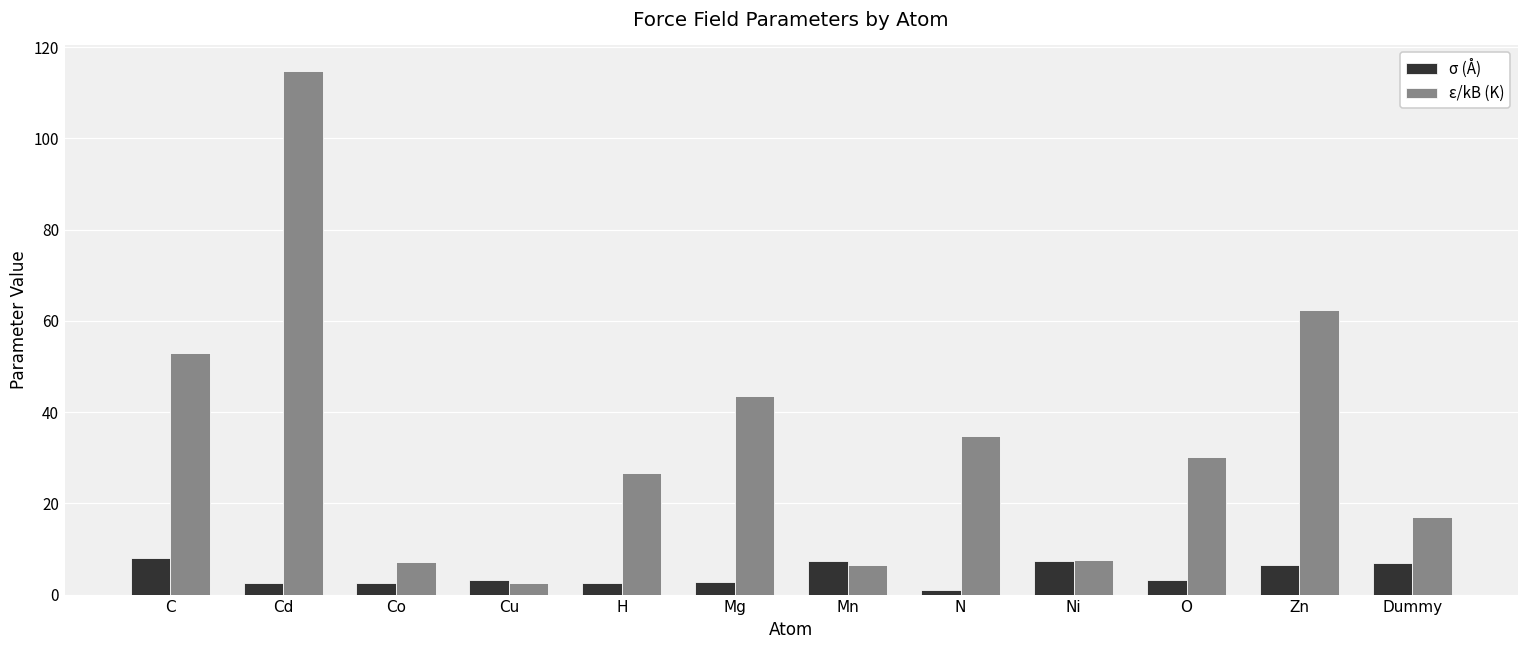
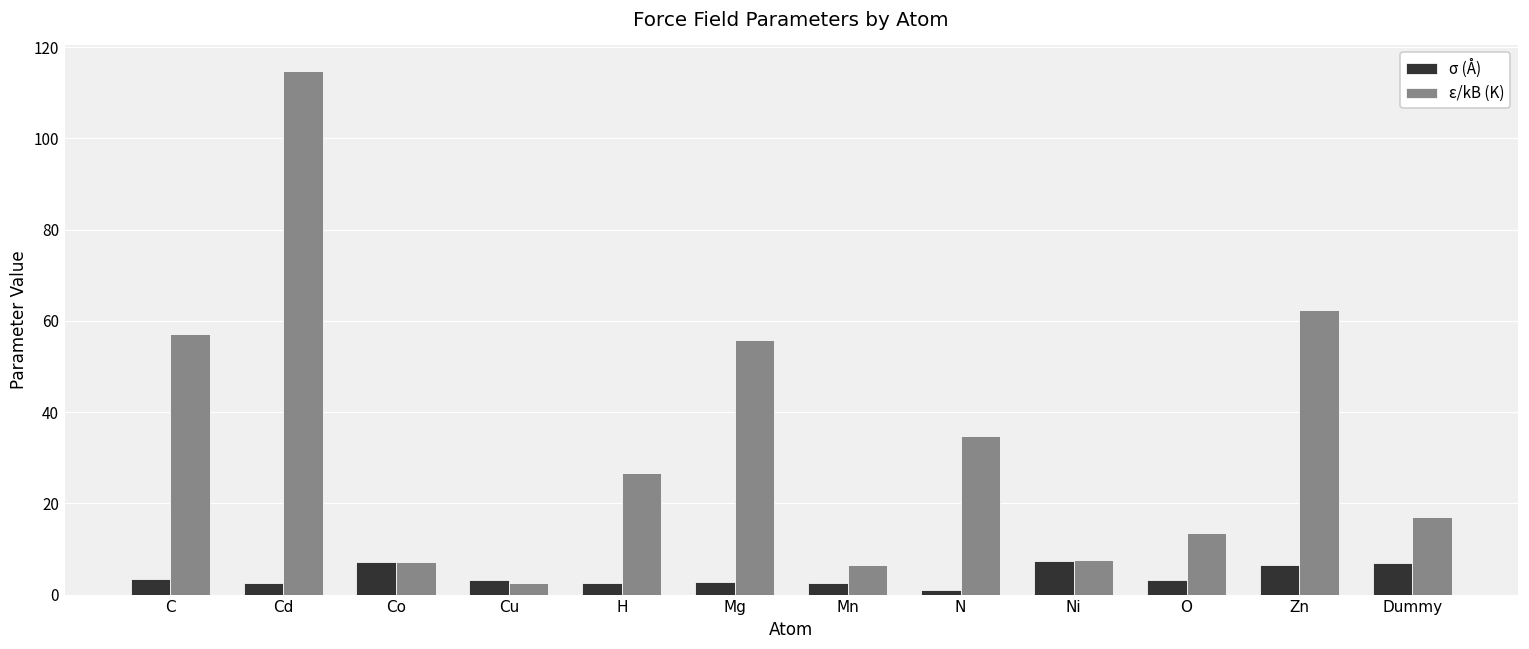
  {
    "σ (Å)": {
-     "C": 8,
+     "C": 3,
      "Cd": 3,
-     "Co": 3,
+     "Co": 7,
      "Cu": 3,
      "H": 3,
      "Mg": 3,
-     "Mn": 7,
+     "Mn": 3,
      "N": 1,
      "Ni": 7,
      "O": 3,
      "Zn": 7,
      "Dummy": 7
    },
    "ε/kB (K)": {
-     "C": 53,
+     "C": 57,
      "Cd": 115,
      "Co": 7,
      "Cu": 3,
      "H": 27,
-     "Mg": 44,
+     "Mg": 56,
      "Mn": 7,
      "N": 35,
      "Ni": 8,
-     "O": 30,
+     "O": 14,
      "Zn": 62,
      "Dummy": 17
    }
  }
